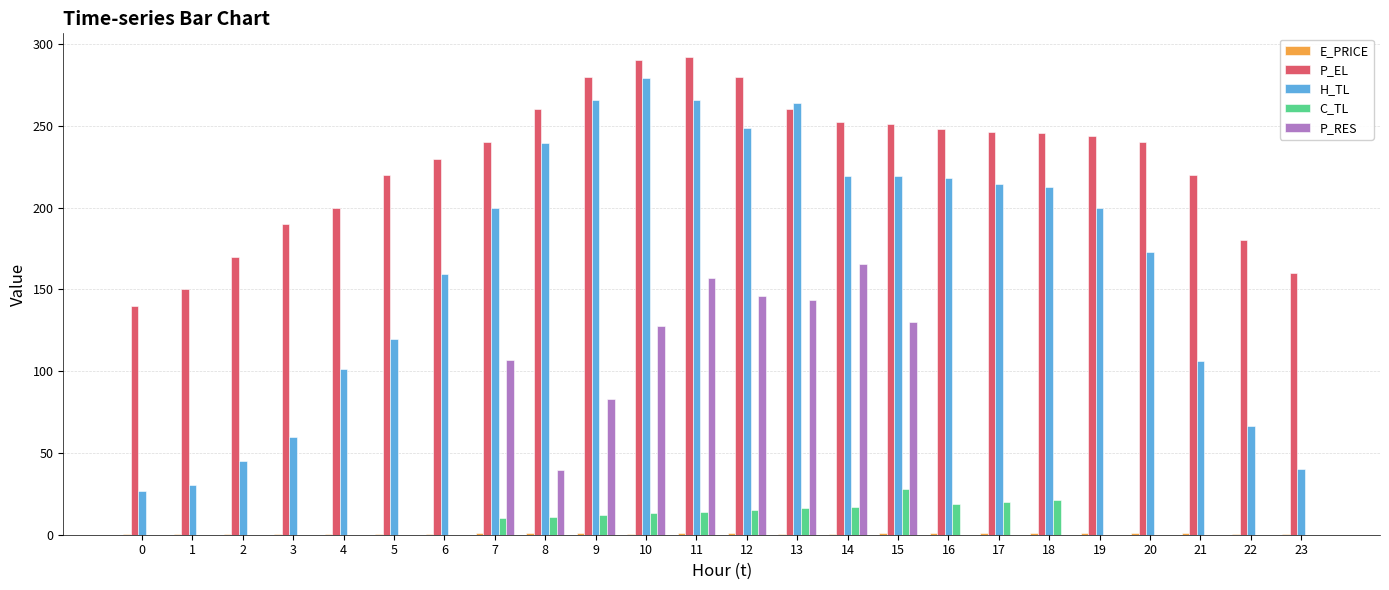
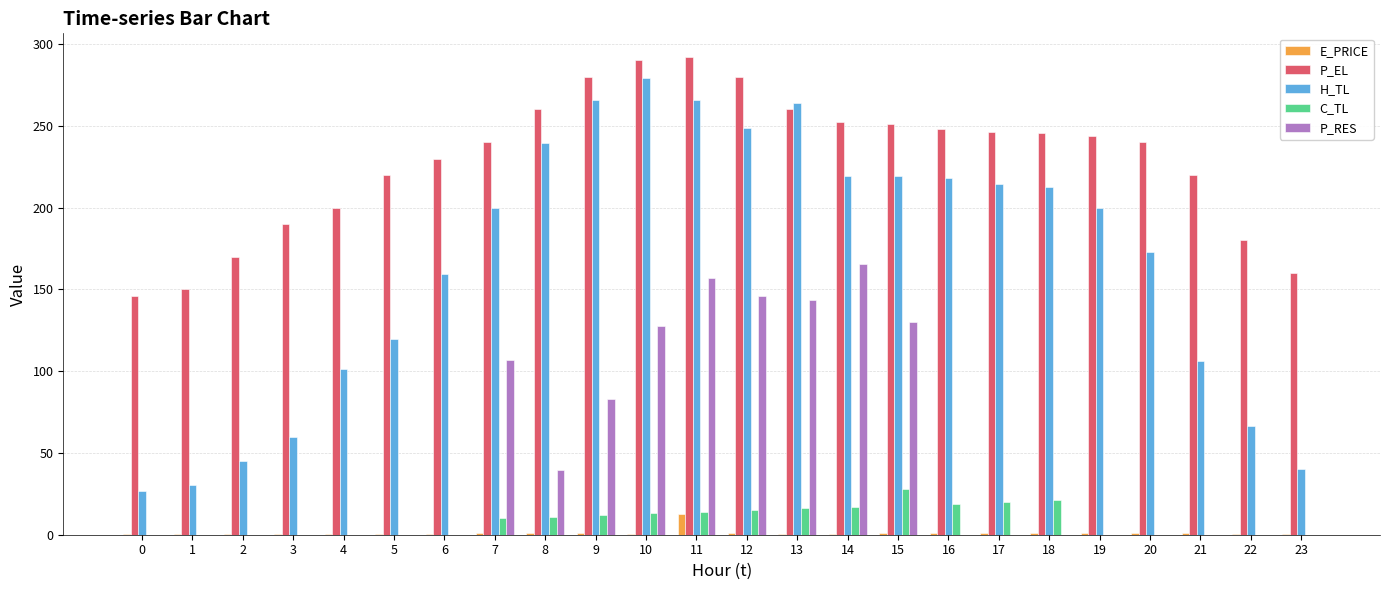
  {
    "E_PRICE": {
-     "11": 1
+     "11": 12
    },
    "P_EL": {
-     "0": 140,
+     "0": 146,
      "1": 150,
      "2": 170,
      "3": 190,
      "4": 200,
      "5": 220,
      "6": 230,
      "7": 240,
      "8": 260,
      "9": 280,
      "10": 290,
      "11": 292,
      "12": 280,
      "13": 260,
      "14": 252,
      "15": 251,
      "16": 248,
      "17": 246,
      "18": 246,
      "19": 244,
      "20": 240,
      "21": 220,
      "22": 180,
      "23": 160
    },
    "H_TL": {
      "0": 27,
      "1": 31,
      "2": 45,
      "3": 60,
      "4": 101,
      "5": 120,
      "6": 160,
      "7": 200,
      "8": 239,
      "9": 266,
      "10": 279,
      "11": 266,
      "12": 249,
      "13": 264,
      "14": 220,
      "15": 219,
      "16": 218,
      "17": 214,
      "18": 213,
      "19": 200,
      "20": 173,
      "21": 106,
      "22": 67,
      "23": 40
    },
    "C_TL": {
      "0": 0,
      "1": 0,
      "2": 0,
      "3": 0,
      "4": 0,
      "5": 0,
      "6": 0,
      "7": 10,
      "8": 11,
      "9": 12,
      "10": 13,
      "11": 14,
      "12": 15,
      "13": 16,
      "14": 17,
      "15": 28,
      "16": 19,
      "17": 20,
      "18": 21,
      "19": 0,
      "20": 0,
      "21": 0,
      "22": 0,
      "23": 0
    },
    "P_RES": {
      "0": 0,
      "1": 0,
      "2": 0,
      "3": 0,
      "4": 0,
      "5": 0,
      "6": 0,
      "7": 107,
      "8": 39,
      "9": 83,
      "10": 128,
      "11": 157,
      "12": 146,
      "13": 143,
      "14": 166,
      "15": 130,
      "16": 0,
      "17": 0,
      "18": 0,
      "19": 0,
      "20": 0,
      "21": 0,
      "22": 0,
      "23": 0
    }
  }
